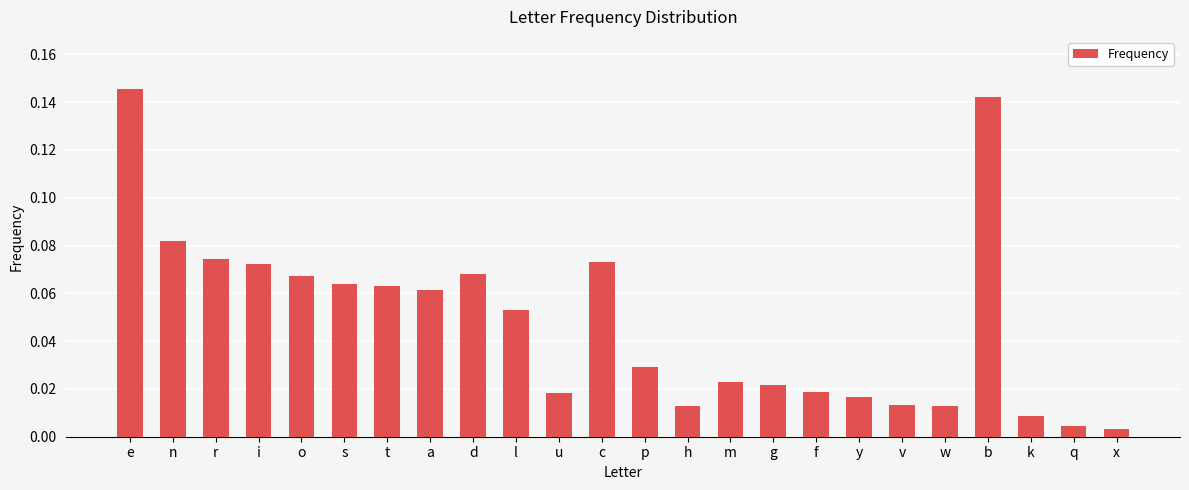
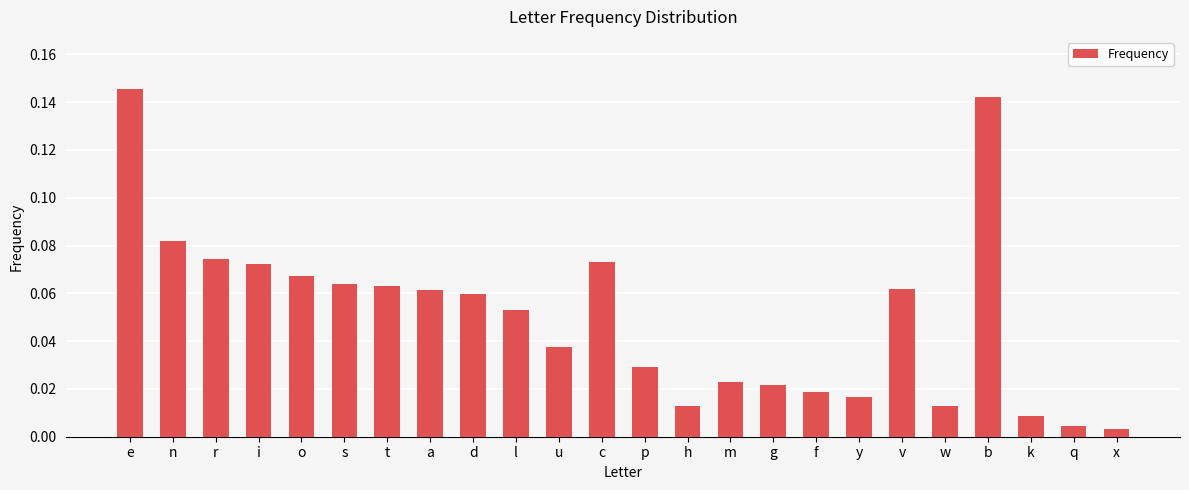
  {
    "e": 0.145,
    "n": 0.082,
    "r": 0.074,
    "i": 0.072,
    "o": 0.067,
    "s": 0.064,
    "t": 0.063,
    "a": 0.062,
-   "d": 0.068,
+   "d": 0.060,
    "l": 0.053,
-   "u": 0.018,
+   "u": 0.037,
    "c": 0.073,
    "p": 0.029,
    "h": 0.013,
    "m": 0.023,
    "g": 0.021,
    "f": 0.019,
    "y": 0.017,
-   "v": 0.013,
+   "v": 0.062,
    "w": 0.013,
    "b": 0.142,
    "k": 0.009,
    "q": 0.005,
    "x": 0.003
  }
